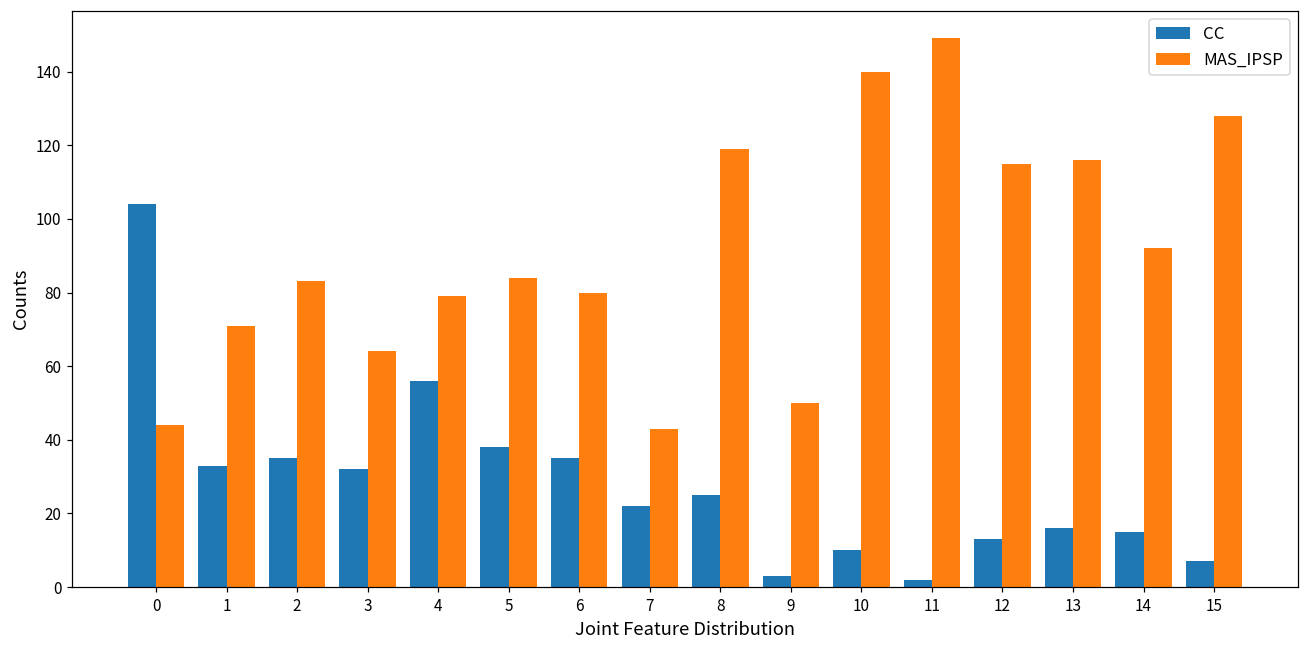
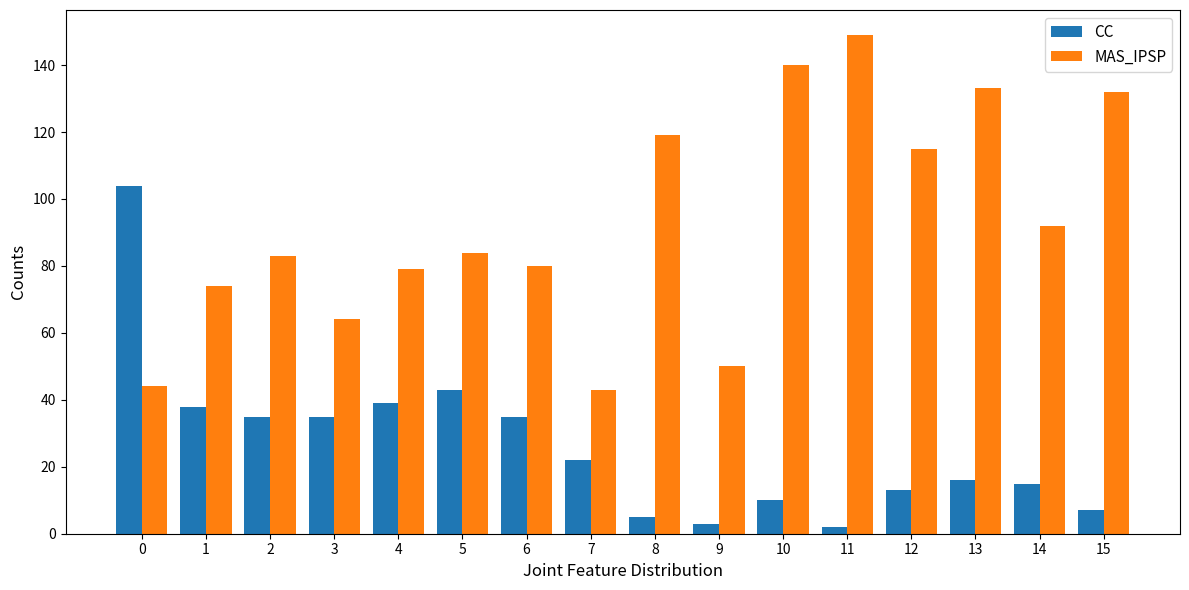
  {
    "CC": {
      "0": 104,
-     "1": 33,
+     "1": 38,
      "2": 35,
-     "3": 32,
-     "4": 56,
-     "5": 38,
+     "3": 35,
+     "4": 39,
+     "5": 43,
      "6": 35,
      "7": 22,
-     "8": 25,
+     "8": 5,
      "9": 3,
      "10": 10,
      "11": 2,
      "12": 13,
      "13": 16,
      "14": 15,
      "15": 7
    },
    "MAS_IPSP": {
      "0": 44,
-     "1": 71,
+     "1": 74,
      "2": 83,
      "3": 64,
      "4": 79,
      "5": 84,
      "6": 80,
      "7": 43,
      "8": 119,
      "9": 50,
      "10": 140,
      "11": 149,
      "12": 115,
-     "13": 116,
+     "13": 133,
      "14": 92,
-     "15": 128
+     "15": 132
    }
  }
